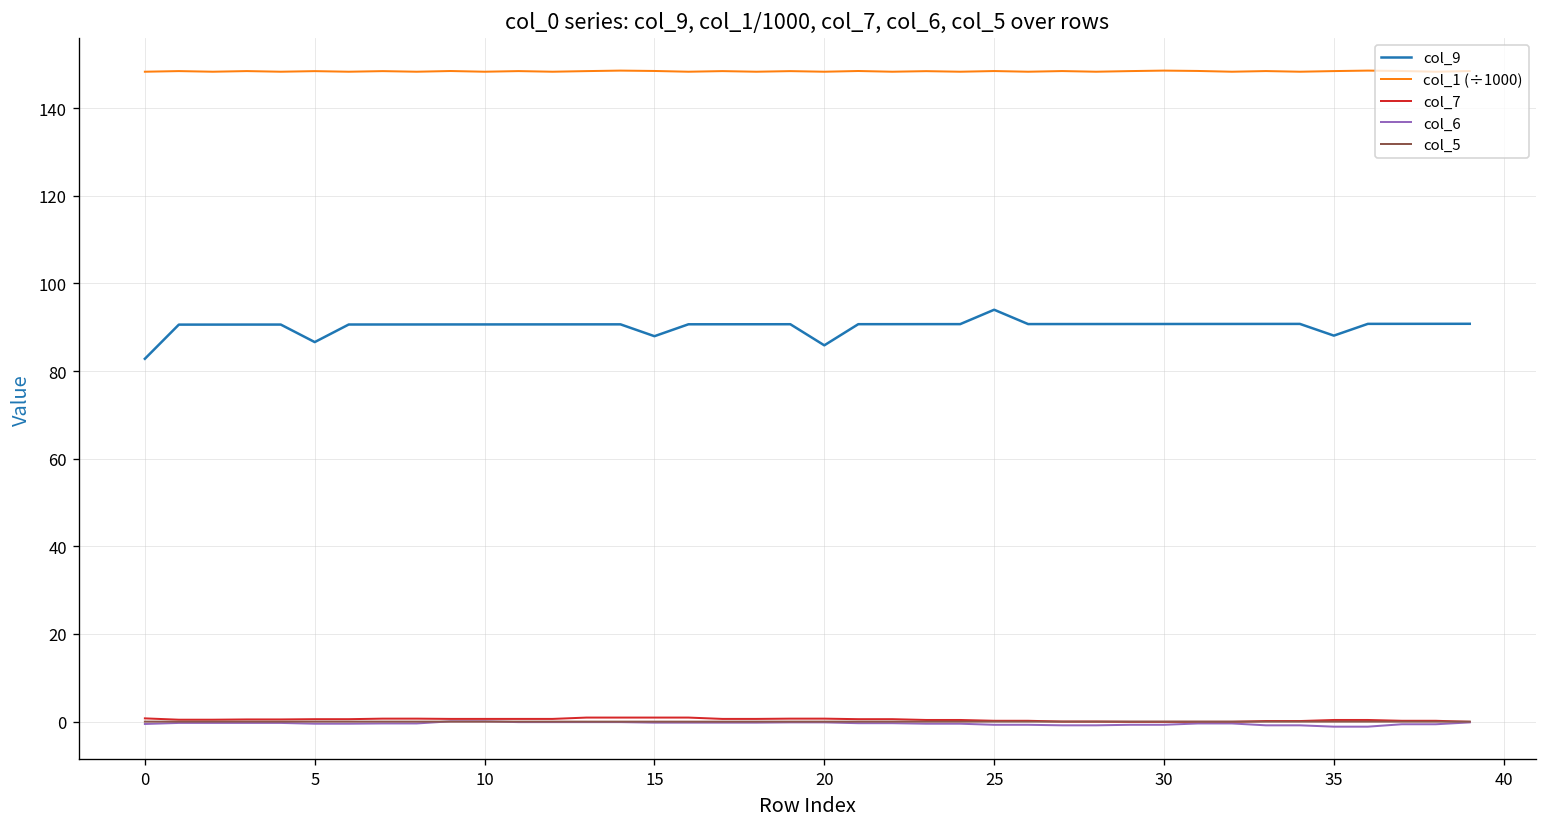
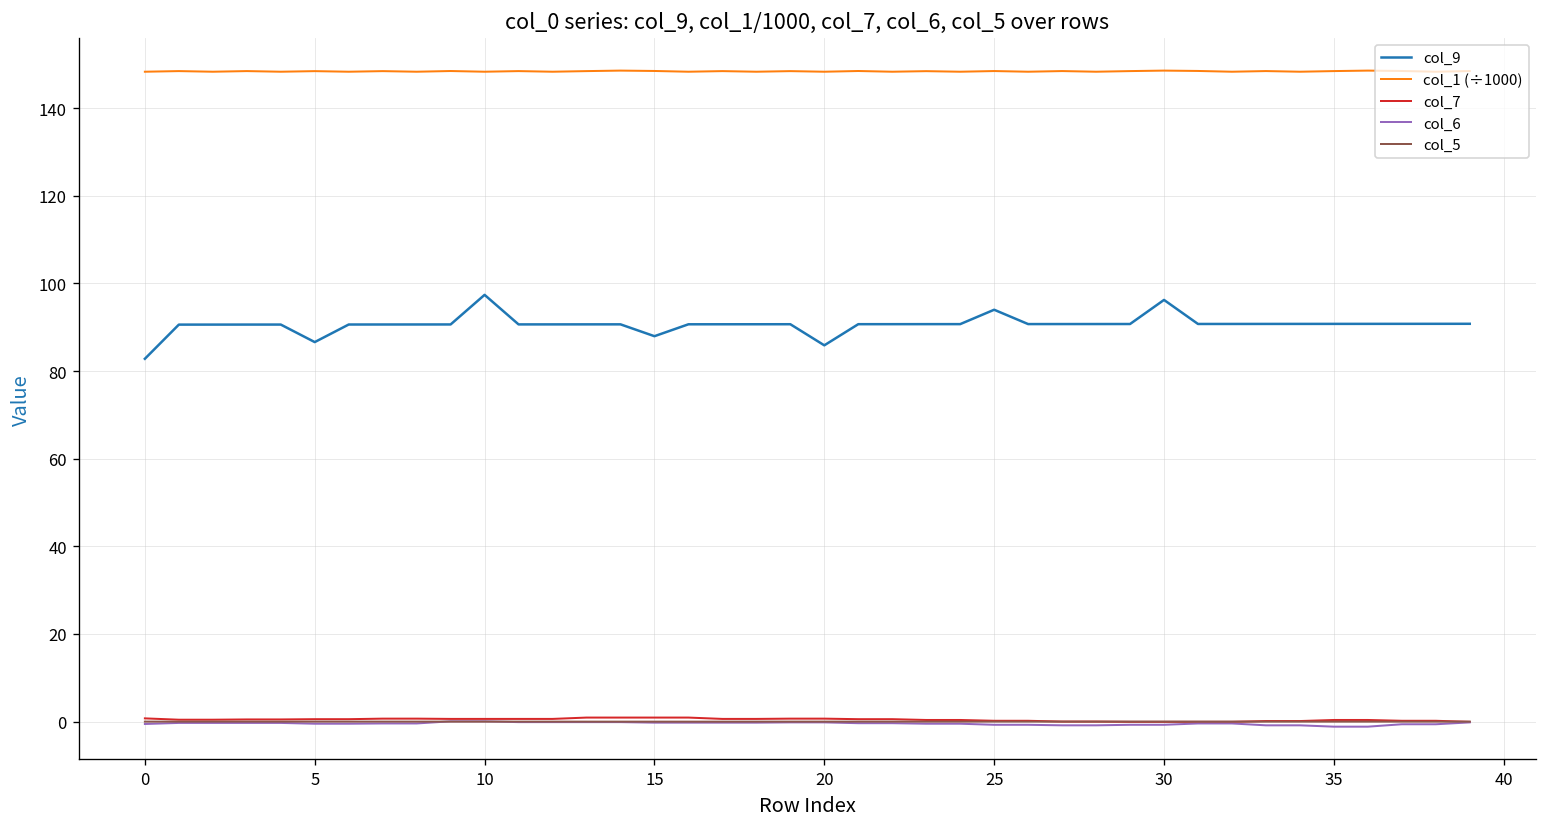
  {
    "col_9": {
      "0": 83,
      "5": 87,
-     "10": 91,
+     "10": 97,
      "15": 88,
      "20": 86,
      "25": 94,
-     "30": 91,
-     "35": 88
+     "30": 96,
+     "35": 91
    },
    "col_1 (÷1000)": {
      "0": 148,
      "5": 148,
      "10": 148,
      "15": 148,
      "20": 148,
      "25": 148,
      "30": 149,
      "35": 148
    },
    "col_7": {
      "0": 1,
      "15": 1
    },
    "col_6": {
      "25": -1,
      "35": -1
    }
  }
